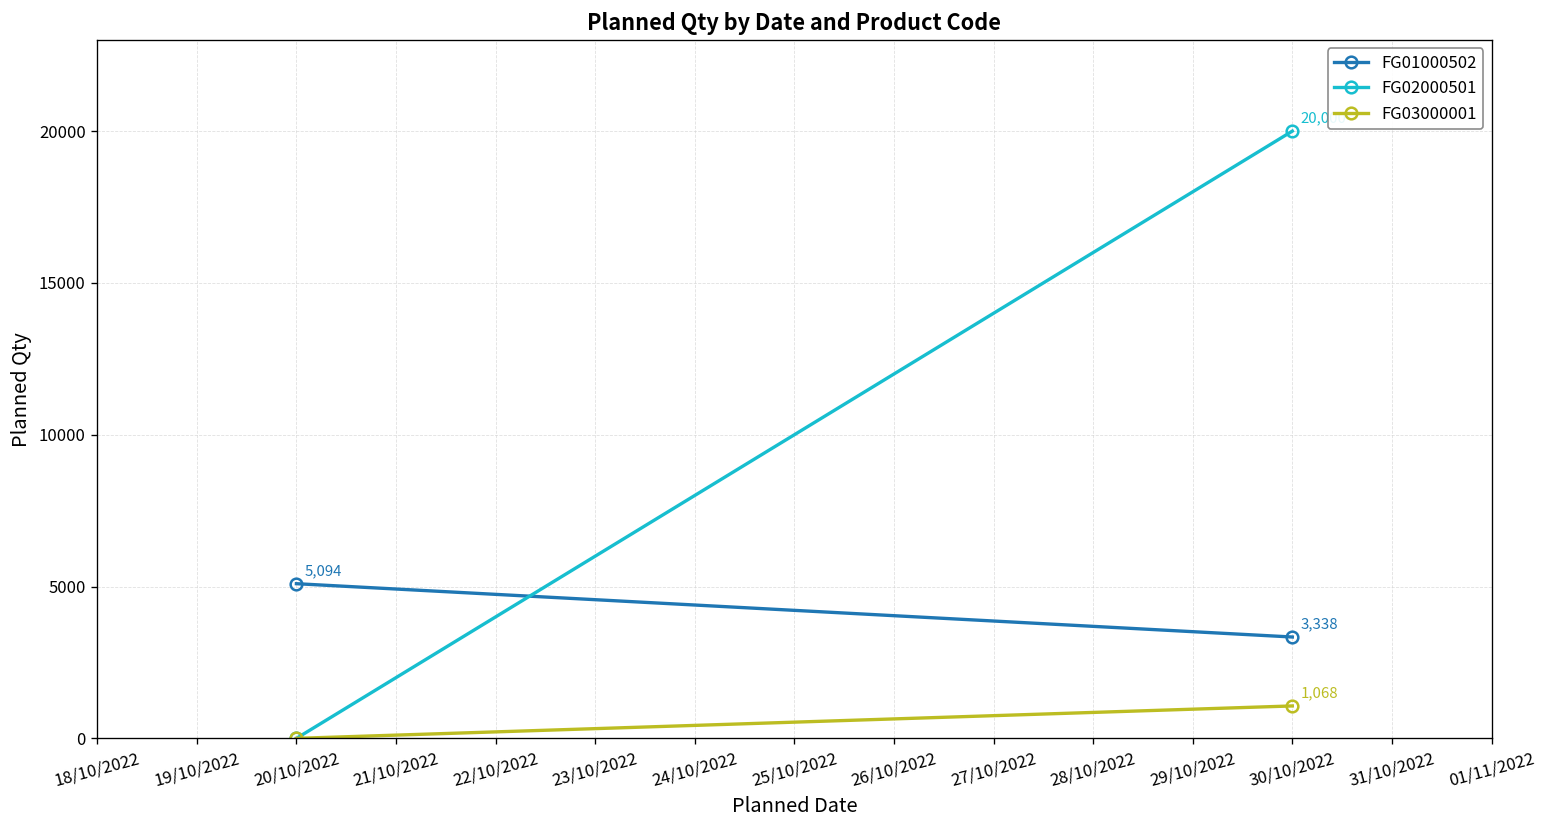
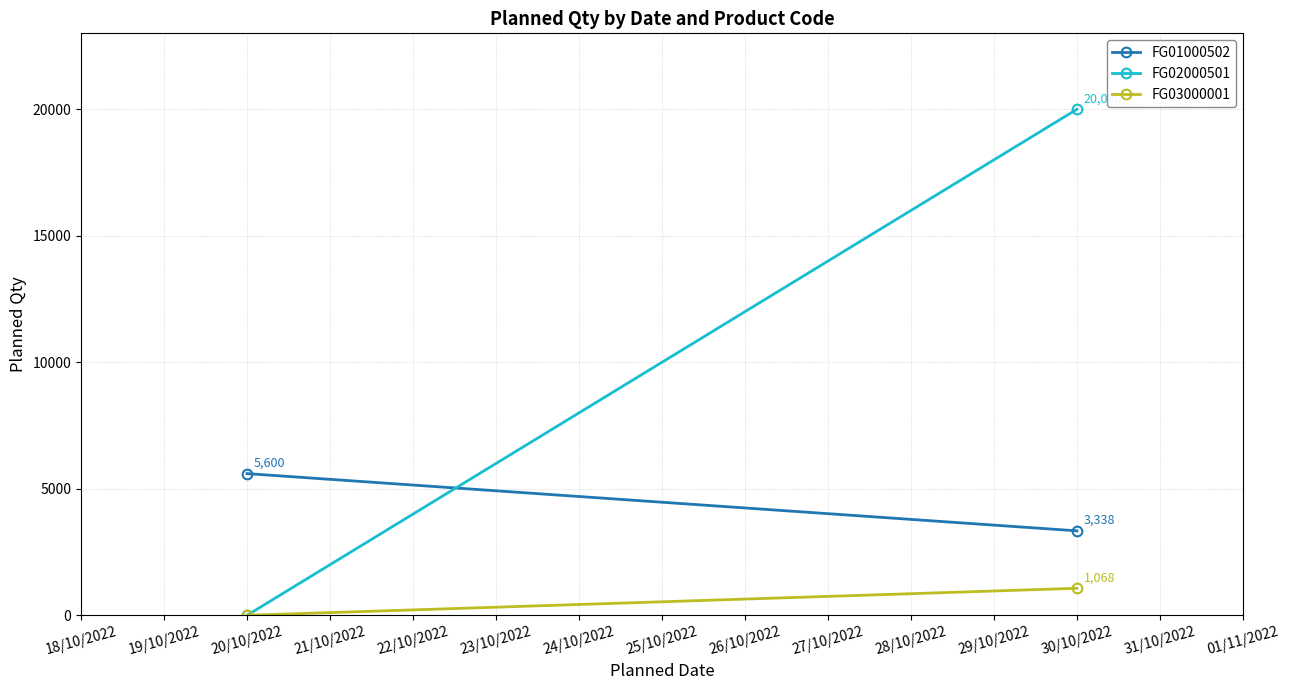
  {
    "FG01000502": {
-     "20/10/2022": "5,094",
+     "20/10/2022": "5,600",
      "30/10/2022": "3,338"
    },
    "FG03000001": {
      "30/10/2022": "1,068"
    }
  }
